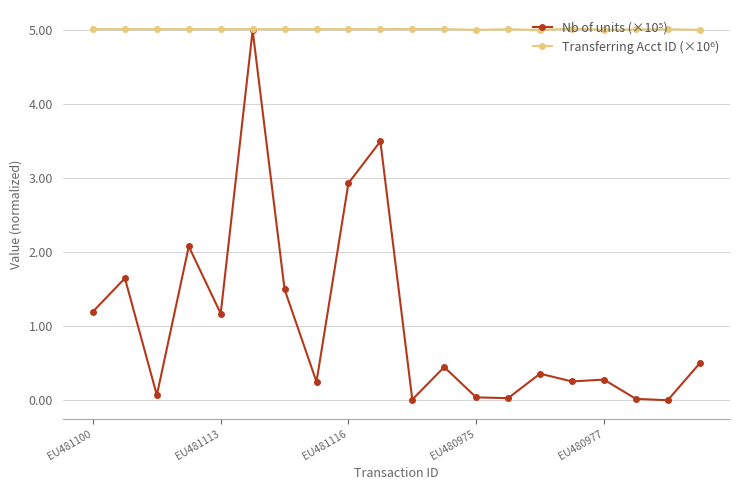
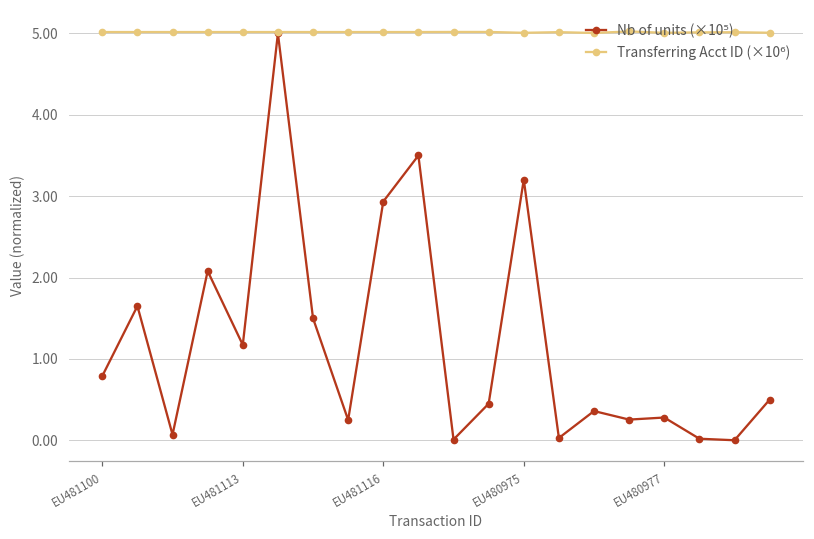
  {
    "Nb of units (×10⁵)": {
-     "EU481100": 1.2,
+     "EU481100": 0.8,
      "EU481113": 1.2,
      "EU481116": 2.9,
-     "EU480975": 0.0,
+     "EU480975": 3.2,
      "EU480977": 0.3
    },
    "Transferring Acct ID (×10⁶)": {
      "EU481100": 5.0,
      "EU481113": 5.0,
      "EU481116": 5.0,
      "EU480975": 5.0,
      "EU480977": 5.0
    }
  }
